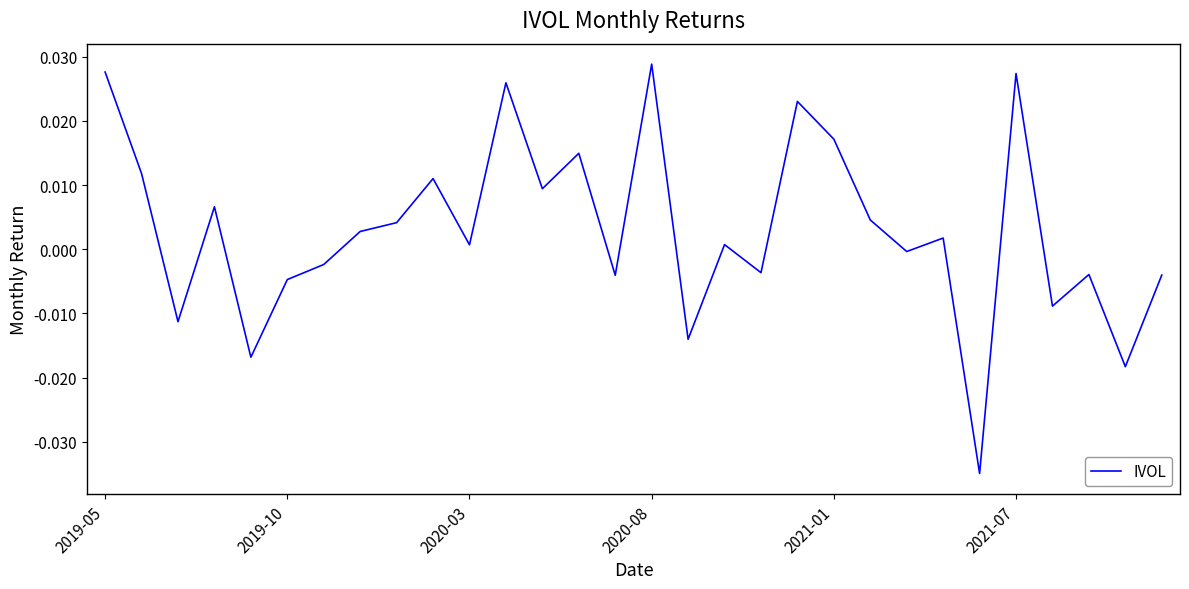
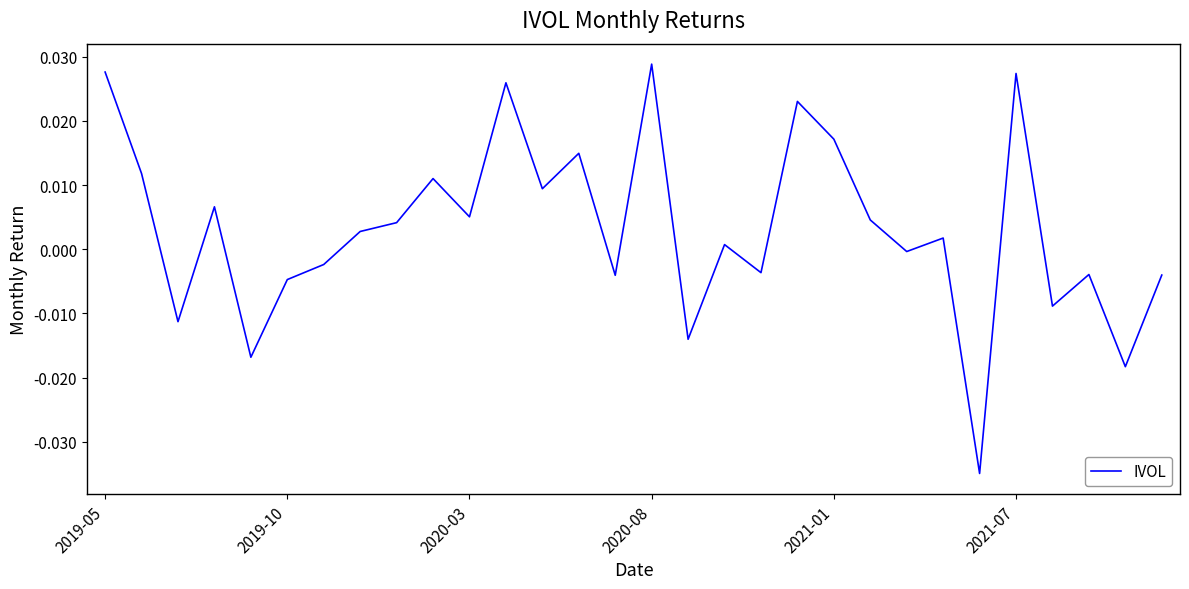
  {
    "2019-05": 0.028,
    "2019-10": -0.005,
-   "2020-03": 0.001,
+   "2020-03": 0.005,
    "2020-08": 0.029,
    "2021-01": 0.017,
    "2021-07": 0.027
  }
